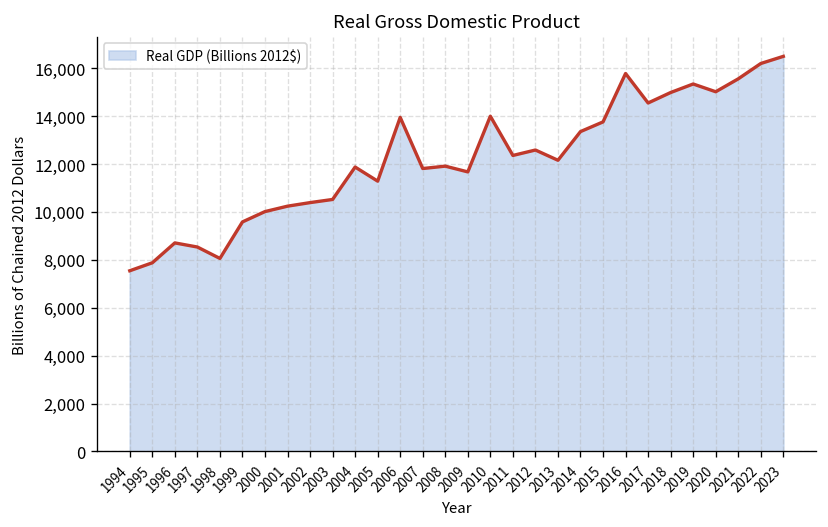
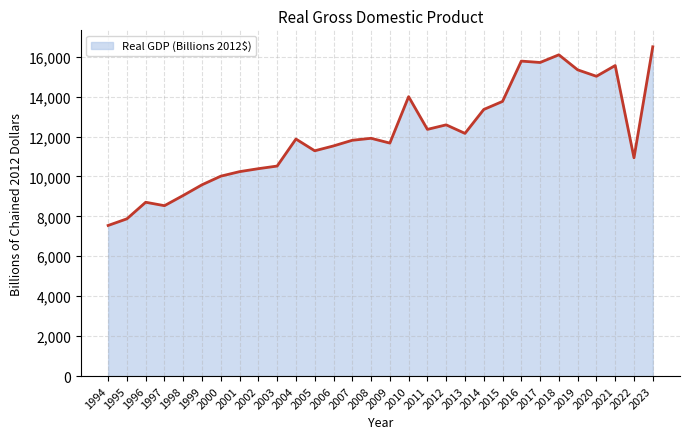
  {
    "1994": "7,500",
    "1995": "7,900",
    "1996": "8,700",
    "1997": "8,500",
-   "1998": "8,100",
+   "1998": "9,000",
    "1999": "9,600",
    "2000": "10,000",
    "2001": "10,200",
    "2002": "10,400",
    "2003": "10,500",
    "2004": "11,900",
    "2005": "11,300",
-   "2006": "13,900",
+   "2006": "11,500",
    "2007": "11,800",
    "2008": "11,900",
    "2009": "11,700",
    "2010": "14,000",
    "2011": "12,400",
    "2012": "12,600",
    "2013": "12,200",
    "2014": "13,400",
    "2015": "13,800",
    "2016": "15,800",
-   "2017": "14,500",
-   "2018": "15,000",
+   "2017": "15,700",
+   "2018": "16,100",
    "2019": "15,300",
    "2020": "15,000",
    "2021": "15,600",
-   "2022": "16,200",
+   "2022": "10,900",
    "2023": "16,500"
  }
